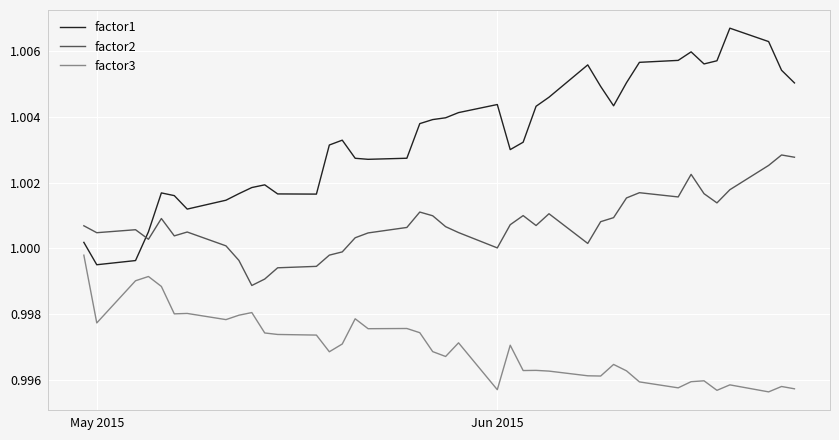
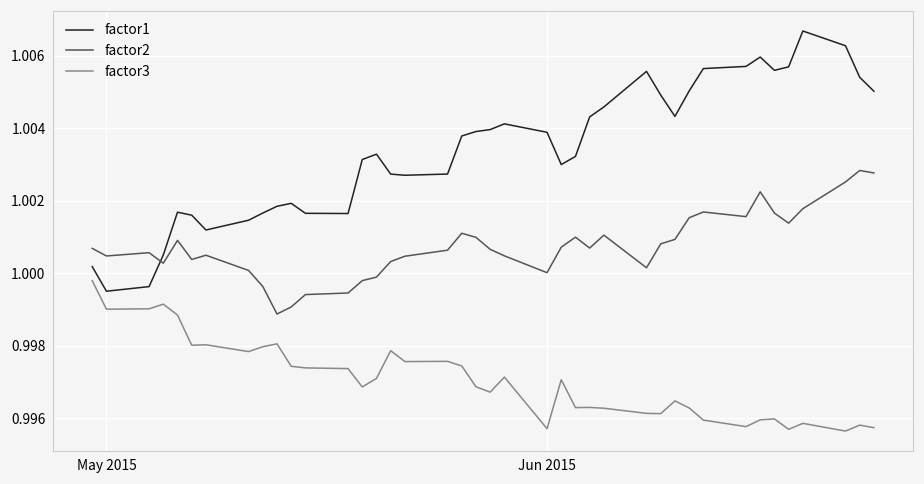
  {
    "factor1": {
      "May 2015": 0.9995,
-     "Jun 2015": 1.0044
+     "Jun 2015": 1.0039
    },
    "factor2": {
      "May 2015": 1.0005,
      "Jun 2015": 1.0000
    },
    "factor3": {
-     "May 2015": 0.9977,
+     "May 2015": 0.9990,
      "Jun 2015": 0.9957
    }
  }
